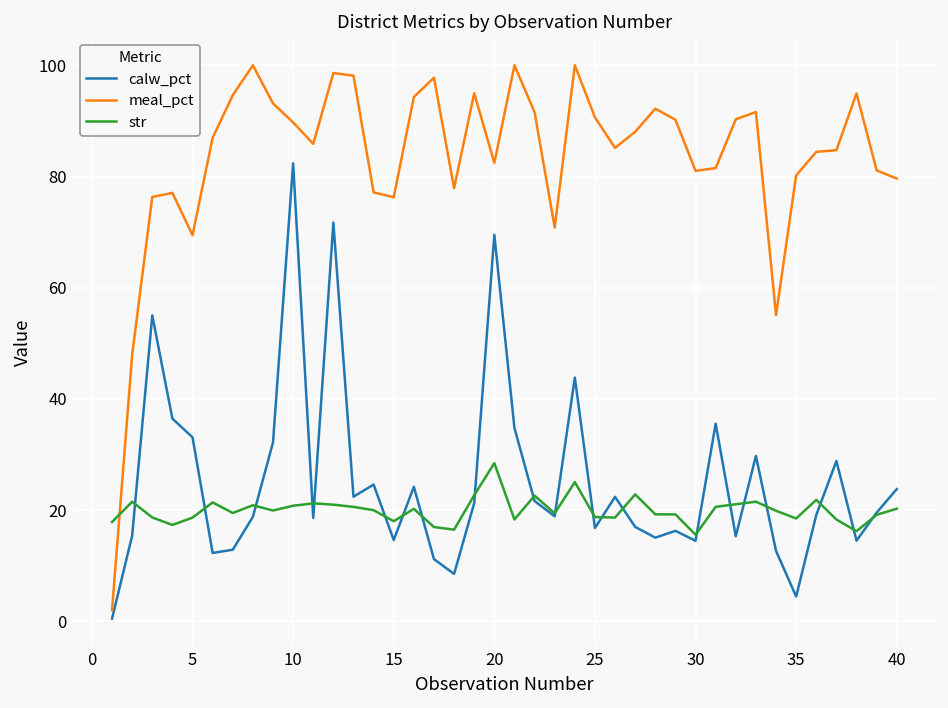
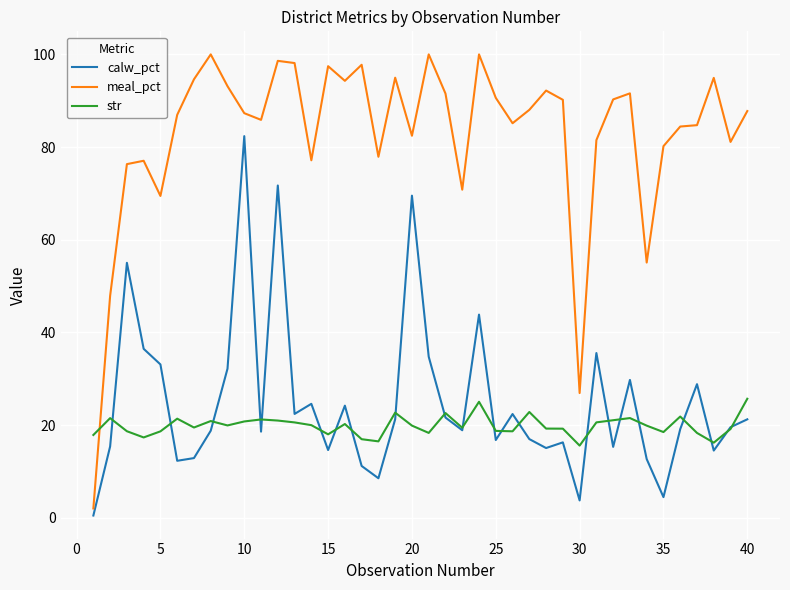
  {
    "calw_pct": {
      "5": 33,
      "10": 82,
      "15": 15,
      "20": 70,
      "25": 17,
-     "30": 14,
+     "30": 4,
      "35": 4,
-     "40": 24
+     "40": 21
    },
    "meal_pct": {
      "5": 69,
-     "10": 90,
-     "15": 76,
+     "10": 87,
+     "15": 97,
      "20": 82,
      "25": 91,
-     "30": 81,
+     "30": 27,
      "35": 80,
-     "40": 80
+     "40": 88
    },
    "str": {
      "5": 19,
      "10": 21,
      "15": 18,
-     "20": 28,
+     "20": 20,
      "25": 19,
      "30": 16,
      "35": 19,
-     "40": 20
+     "40": 26
    }
  }
